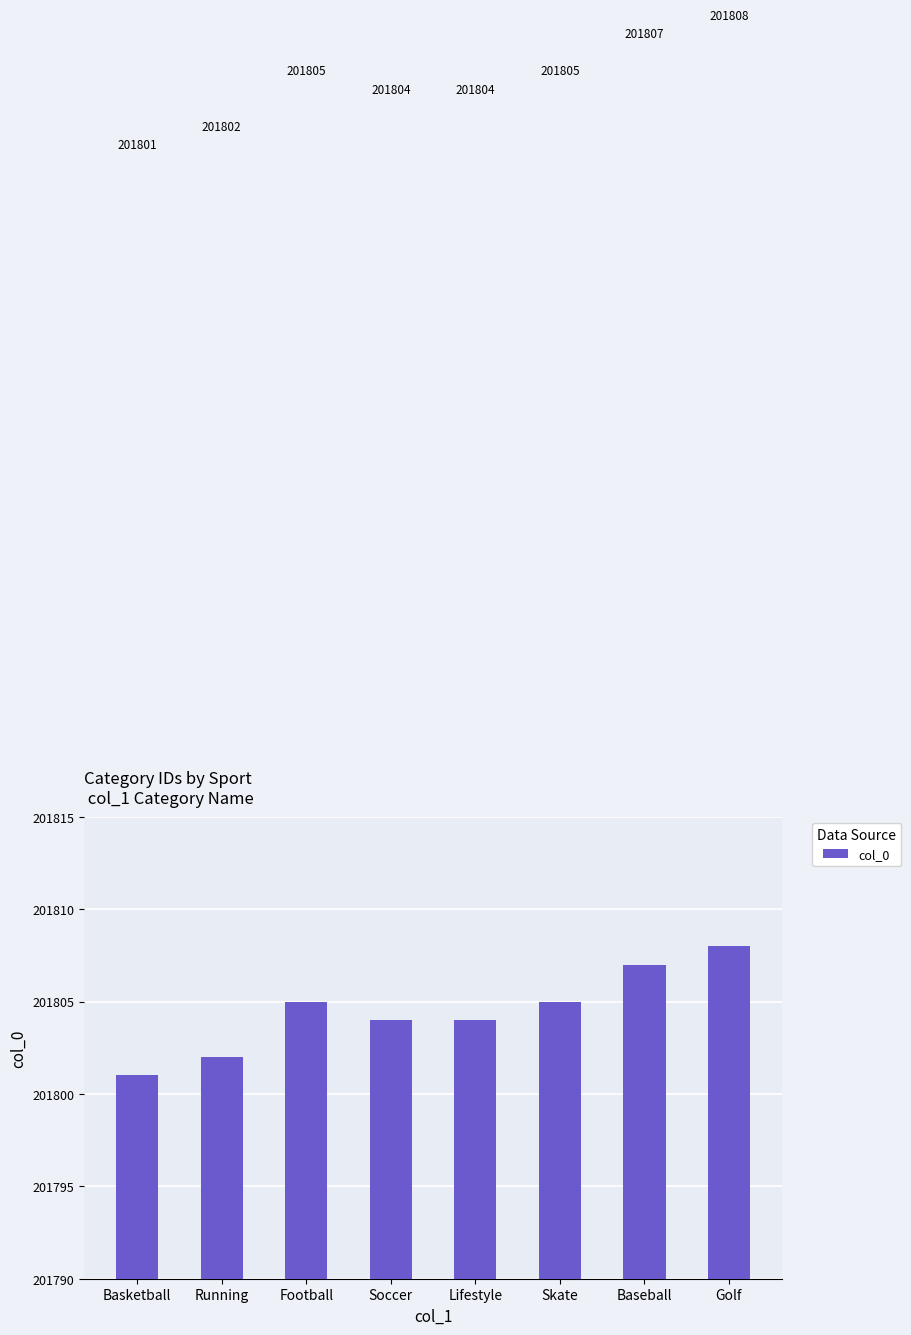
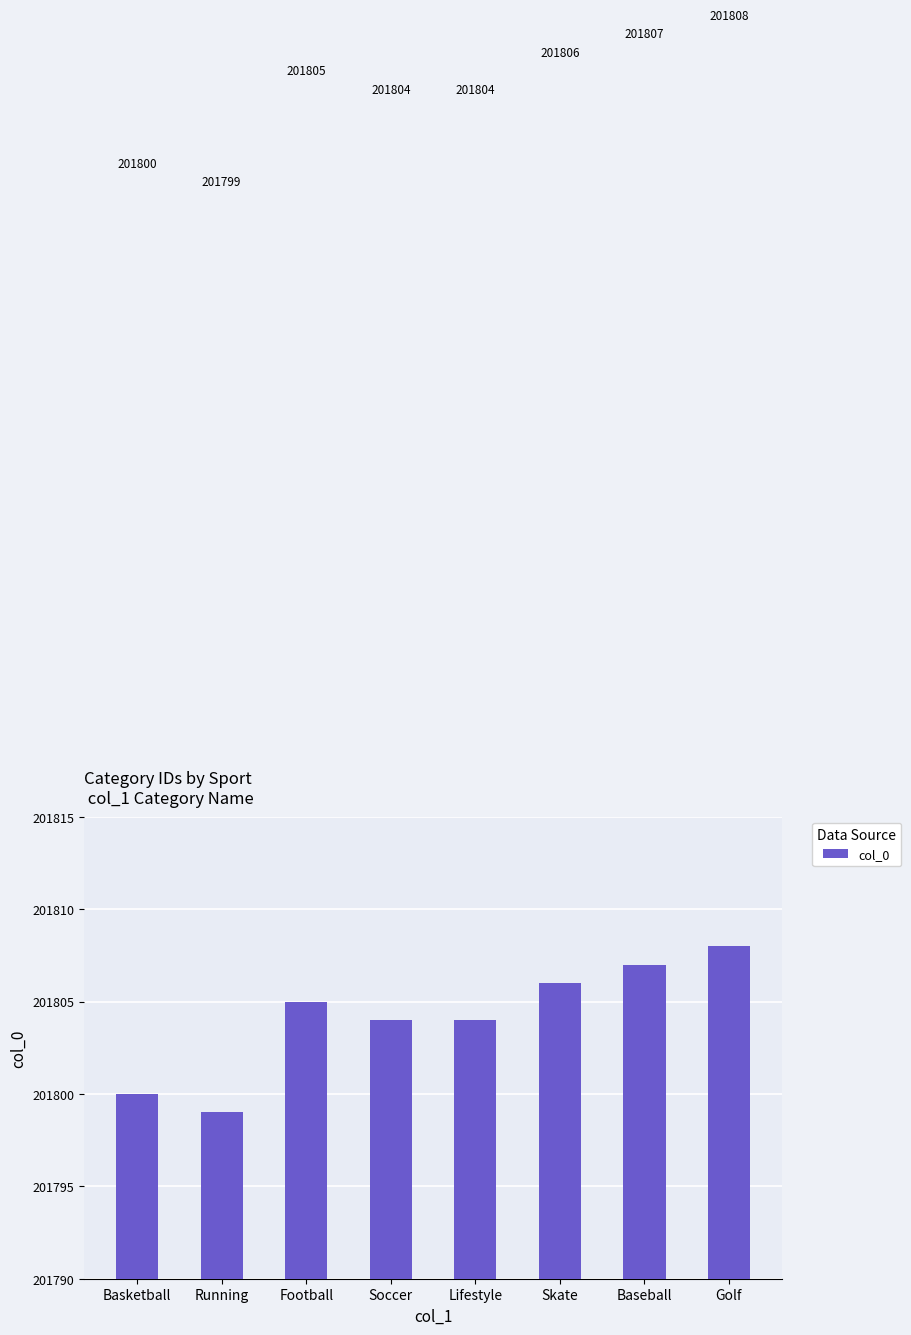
  {
-   "Basketball": 201801,
-   "Running": 201802,
-   "Skate": 201805
+   "Basketball": 201800,
+   "Running": 201799,
+   "Skate": 201806
  }
